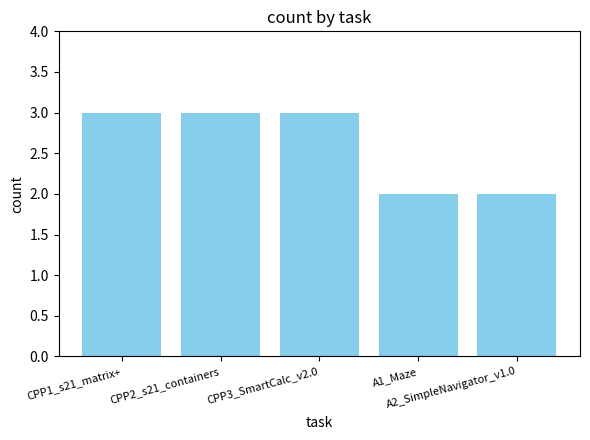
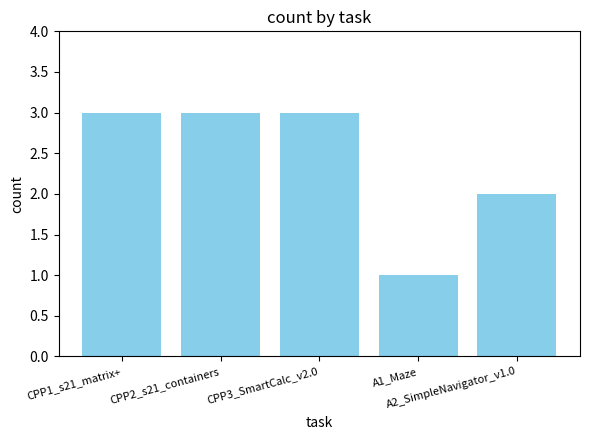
  {
    "CPP1_s21_matrix+": 3,
    "CPP2_s21_containers": 3,
    "CPP3_SmartCalc_v2.0": 3,
-   "A1_Maze": 2,
+   "A1_Maze": 1,
    "A2_SimpleNavigator_v1.0": 2
  }
